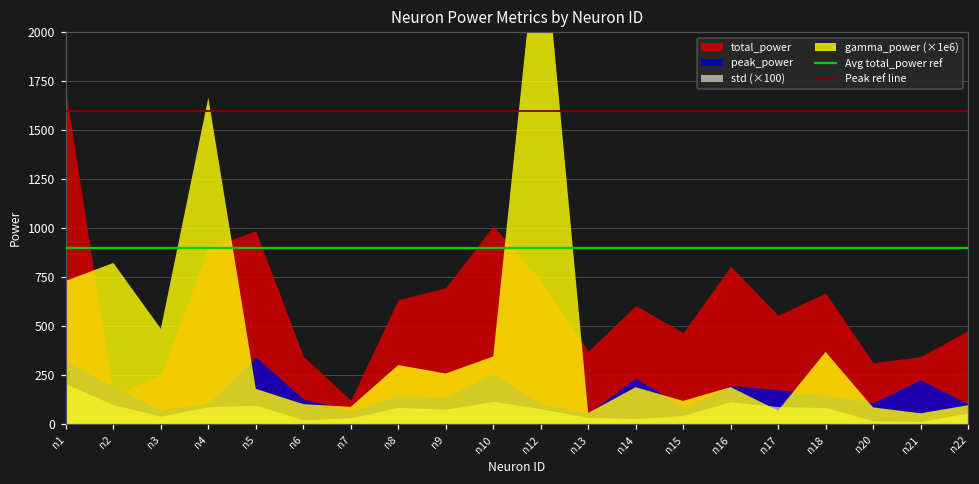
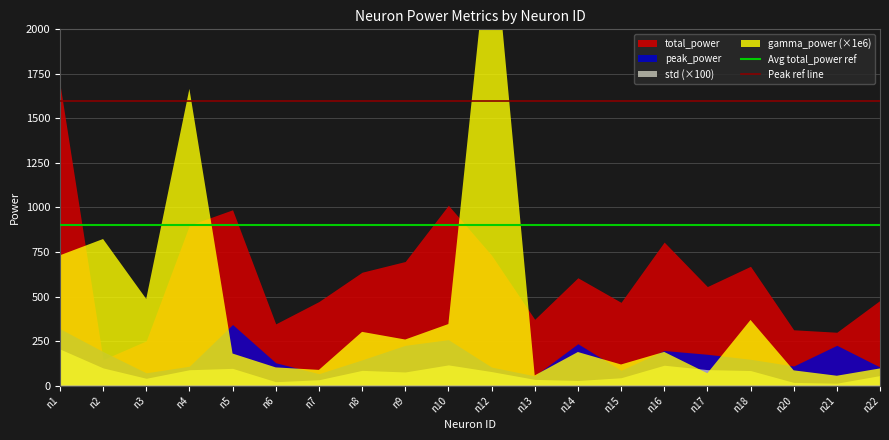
  {
    "total_power": {
      "n1": 1690,
      "n2": 150,
      "n3": 250,
      "n4": 900,
      "n5": 990,
      "n6": 350,
-     "n7": 120,
+     "n7": 470,
      "n8": 640,
      "n9": 700,
      "n10": 1010,
      "n12": 730,
      "n13": 370,
      "n14": 610,
      "n15": 470,
      "n16": 810,
      "n17": 560,
      "n18": 670,
      "n20": 310,
-     "n21": 340,
+     "n21": 300,
      "n22": 480
    },
    "peak_power": {
      "n1": 320,
      "n2": 190,
      "n3": 70,
      "n4": 110,
      "n5": 340,
      "n6": 130,
      "n7": 70,
      "n8": 140,
-     "n9": 140,
+     "n9": 230,
      "n10": 260,
      "n12": 100,
      "n14": 240,
      "n15": 90,
      "n17": 180,
      "n18": 150,
      "n20": 110,
      "n21": 230
    },
    "std (×100)": {
      "n1": 210,
      "n2": 100,
      "n3": 40,
      "n4": 90,
      "n5": 100,
      "n6": 20,
      "n7": 30,
      "n8": 90,
      "n9": 80,
      "n10": 120,
      "n12": 80,
      "n13": 40,
      "n14": 30,
      "n15": 40,
      "n16": 110,
      "n17": 90,
      "n18": 80,
      "n20": 20,
      "n22": 60
    },
    "gamma_power (×1e6)": {
      "n1": 730,
      "n2": 820,
      "n3": 490,
      "n4": 1670,
      "n5": 180,
      "n6": 100,
      "n7": 90,
      "n8": 300,
      "n9": 260,
      "n10": 350,
      "n14": 190,
      "n15": 120,
      "n17": 70,
      "n18": 370,
      "n20": 90,
      "n21": 60
    }
  }
